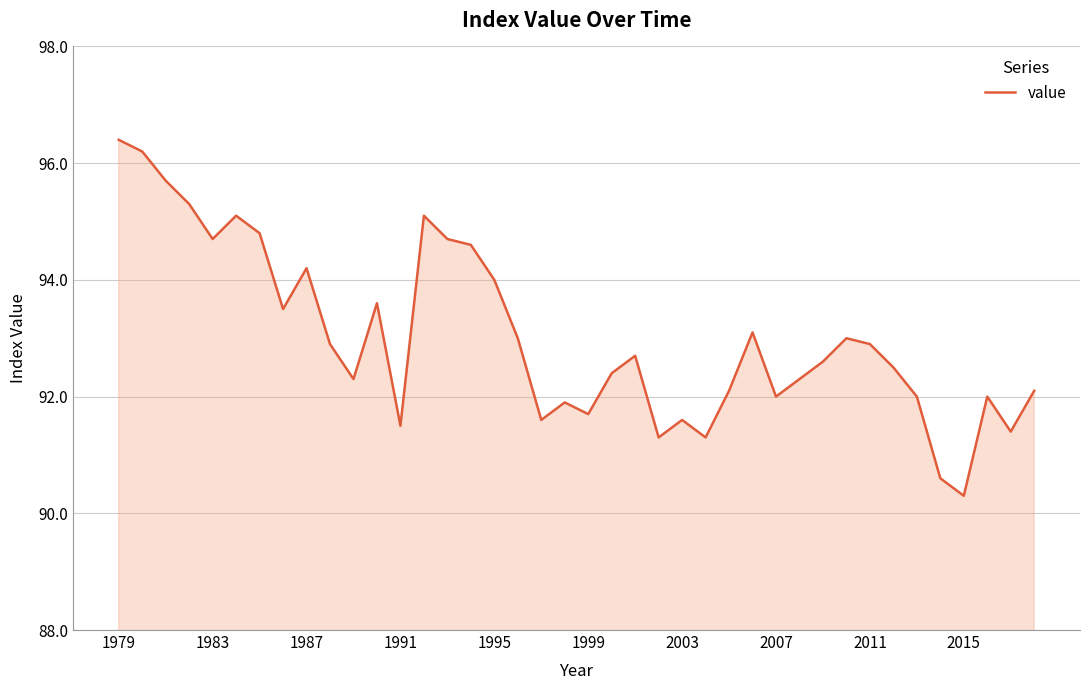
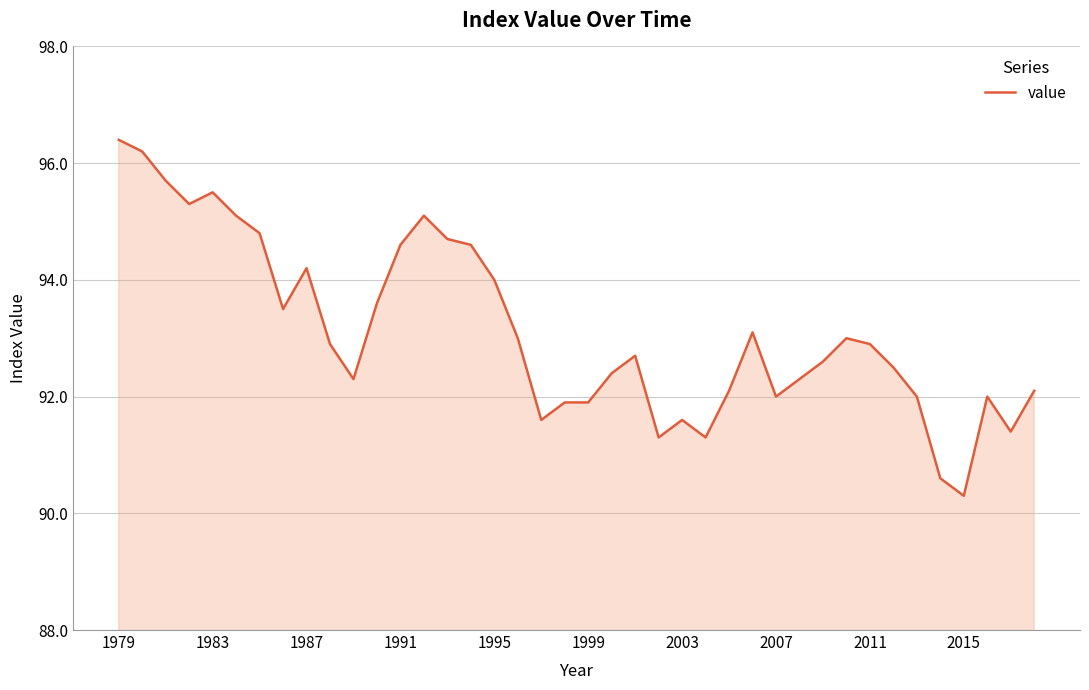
  {
    "1979": 96.4,
-   "1983": 94.7,
+   "1983": 95.5,
    "1987": 94.2,
-   "1991": 91.5,
+   "1991": 94.6,
    "1995": 94.0,
-   "1999": 91.7,
+   "1999": 91.9,
    "2003": 91.6,
    "2007": 92.0,
    "2011": 92.9,
    "2015": 90.3
  }
